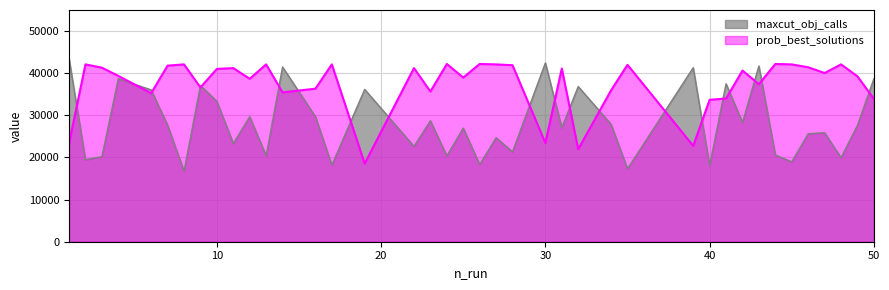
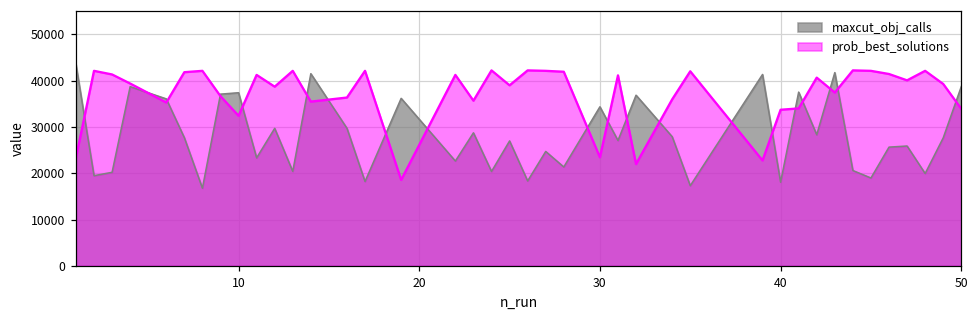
  {
    "maxcut_obj_calls": {
-     "10": 33000,
-     "30": 42000,
+     "10": 37000,
+     "30": 34000,
      "40": 18000,
      "50": 39000
    },
    "prob_best_solutions": {
-     "10": 41000,
+     "10": 32000,
      "30": 23000,
      "40": 34000,
      "50": 34000
    }
  }
